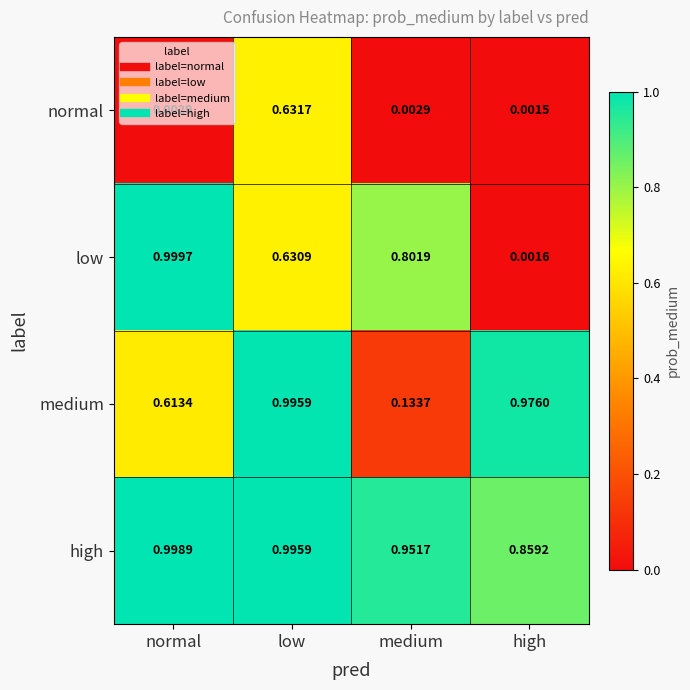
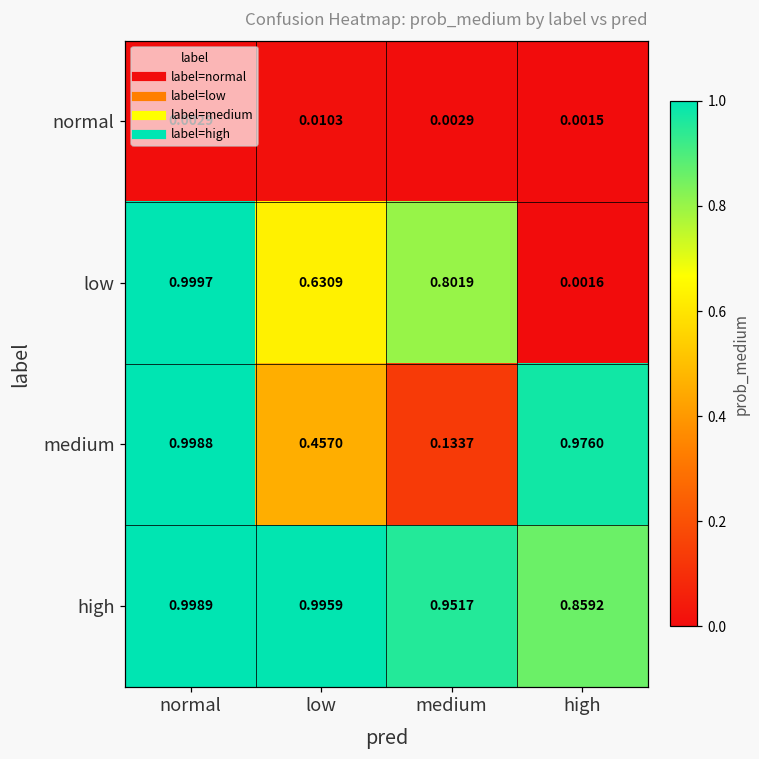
  {
    "normal": {
-     "low": 0.6317,
+     "low": 0.0103,
      "medium": 0.0029,
      "high": 0.0015
    },
    "low": {
      "normal": 0.9997,
      "low": 0.6309,
      "medium": 0.8019,
      "high": 0.0016
    },
    "medium": {
-     "normal": 0.6134,
-     "low": 0.9959,
+     "normal": 0.9988,
+     "low": 0.4570,
      "medium": 0.1337,
      "high": 0.9760
    },
    "high": {
      "normal": 0.9989,
      "low": 0.9959,
      "medium": 0.9517,
      "high": 0.8592
    }
  }
